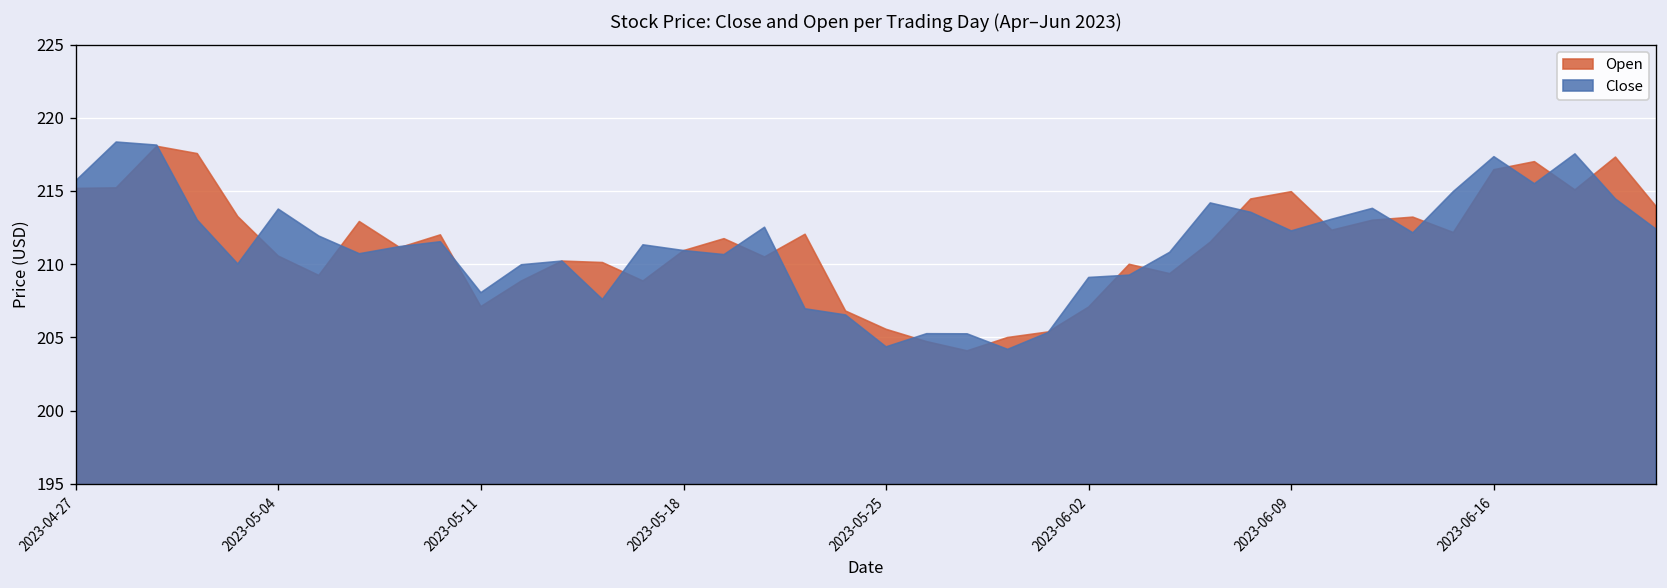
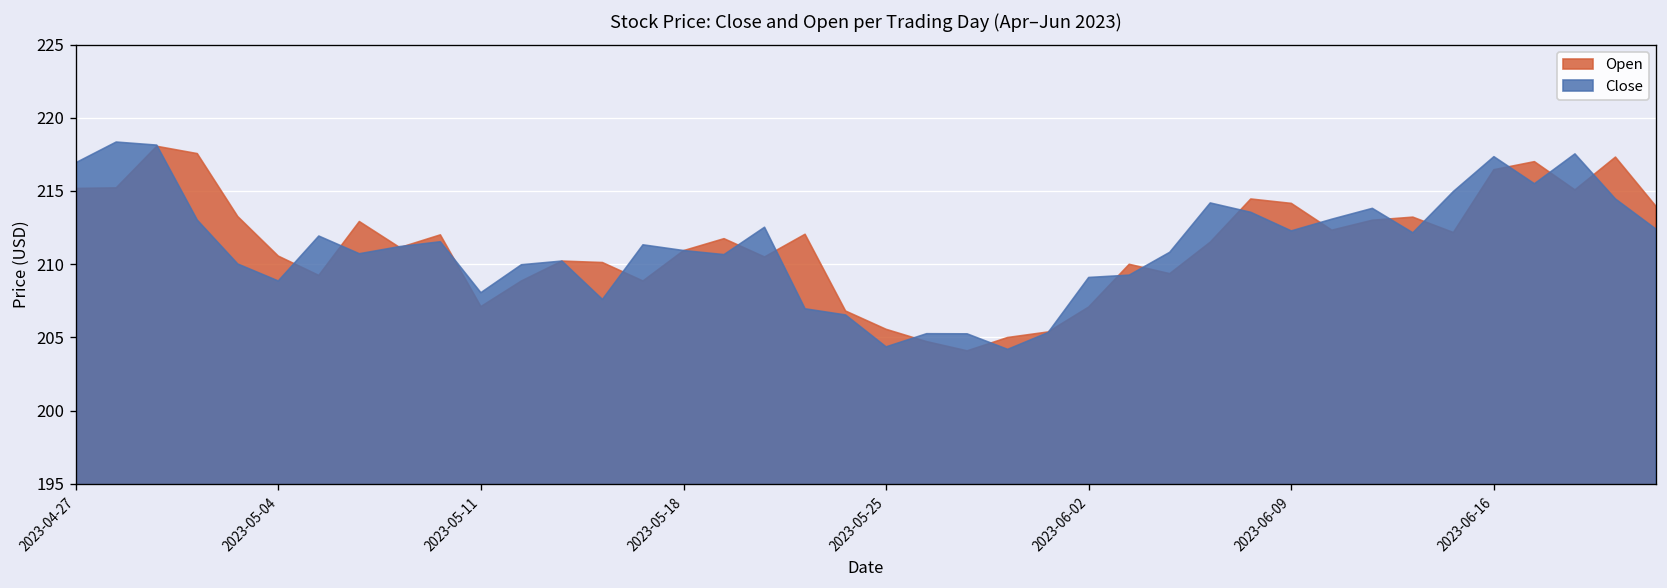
  {
    "Open": {
      "2023-04-27": 215.2,
      "2023-05-04": 210.6,
      "2023-05-11": 207.1,
      "2023-05-25": 205.6,
      "2023-06-02": 207.1,
-     "2023-06-09": 215.0,
+     "2023-06-09": 214.2,
      "2023-06-16": 216.5
    },
    "Close": {
-     "2023-04-27": 215.7,
-     "2023-05-04": 213.8,
+     "2023-04-27": 216.9,
+     "2023-05-04": 208.9,
      "2023-05-11": 208.1,
      "2023-05-25": 204.4,
      "2023-06-02": 209.1,
      "2023-06-09": 212.3,
      "2023-06-16": 217.3
    }
  }
